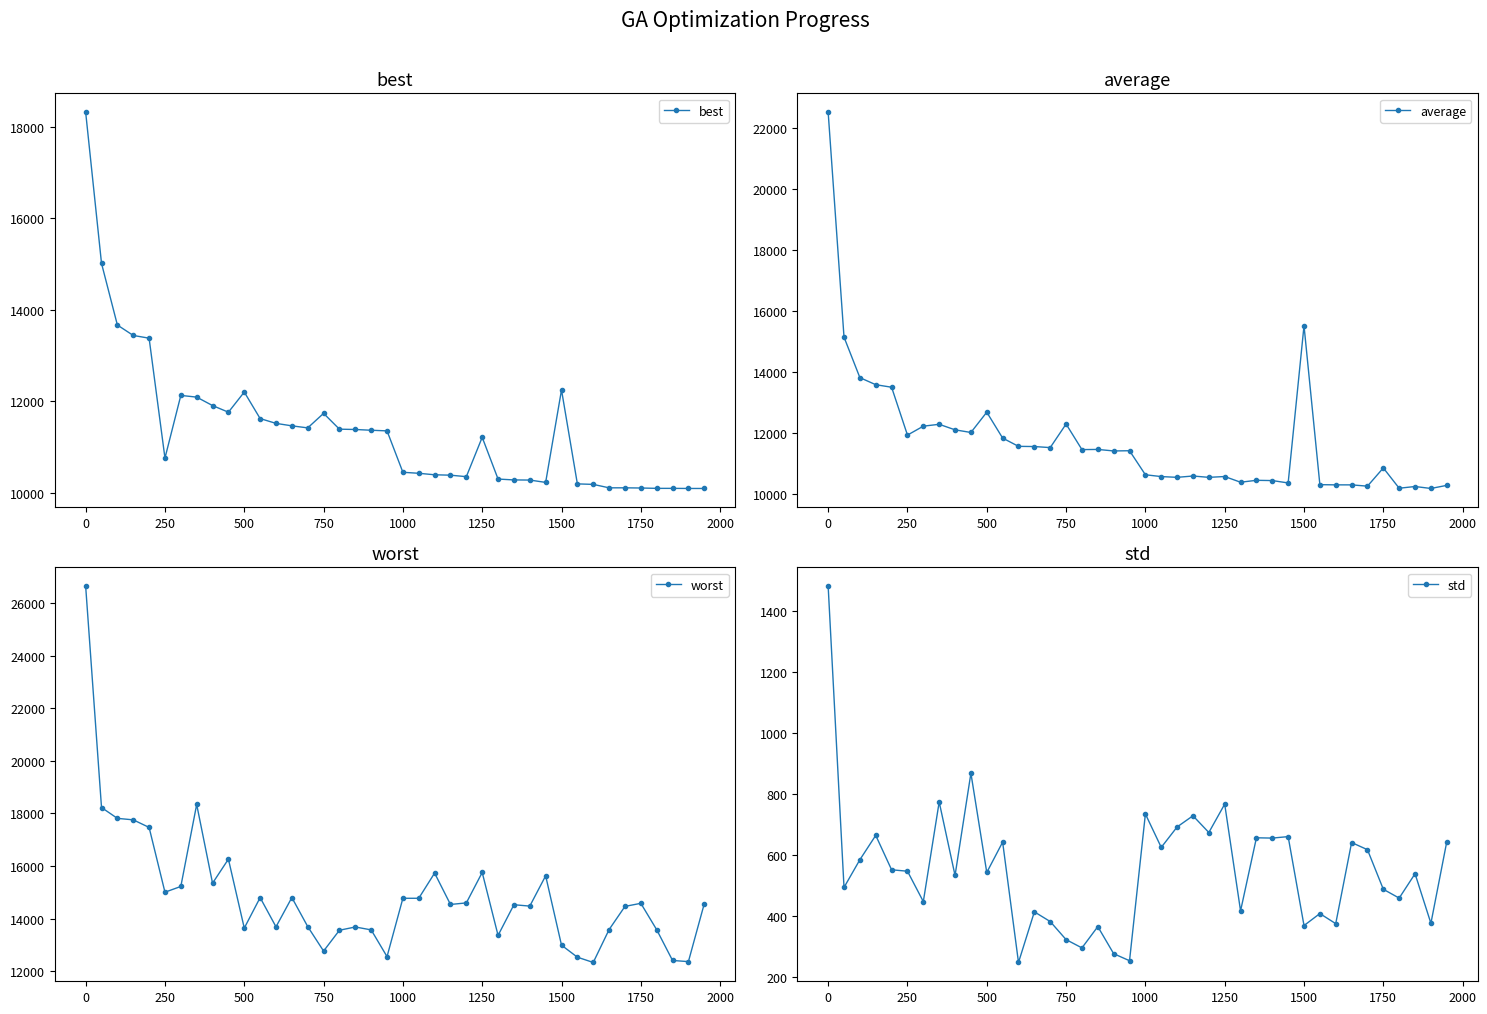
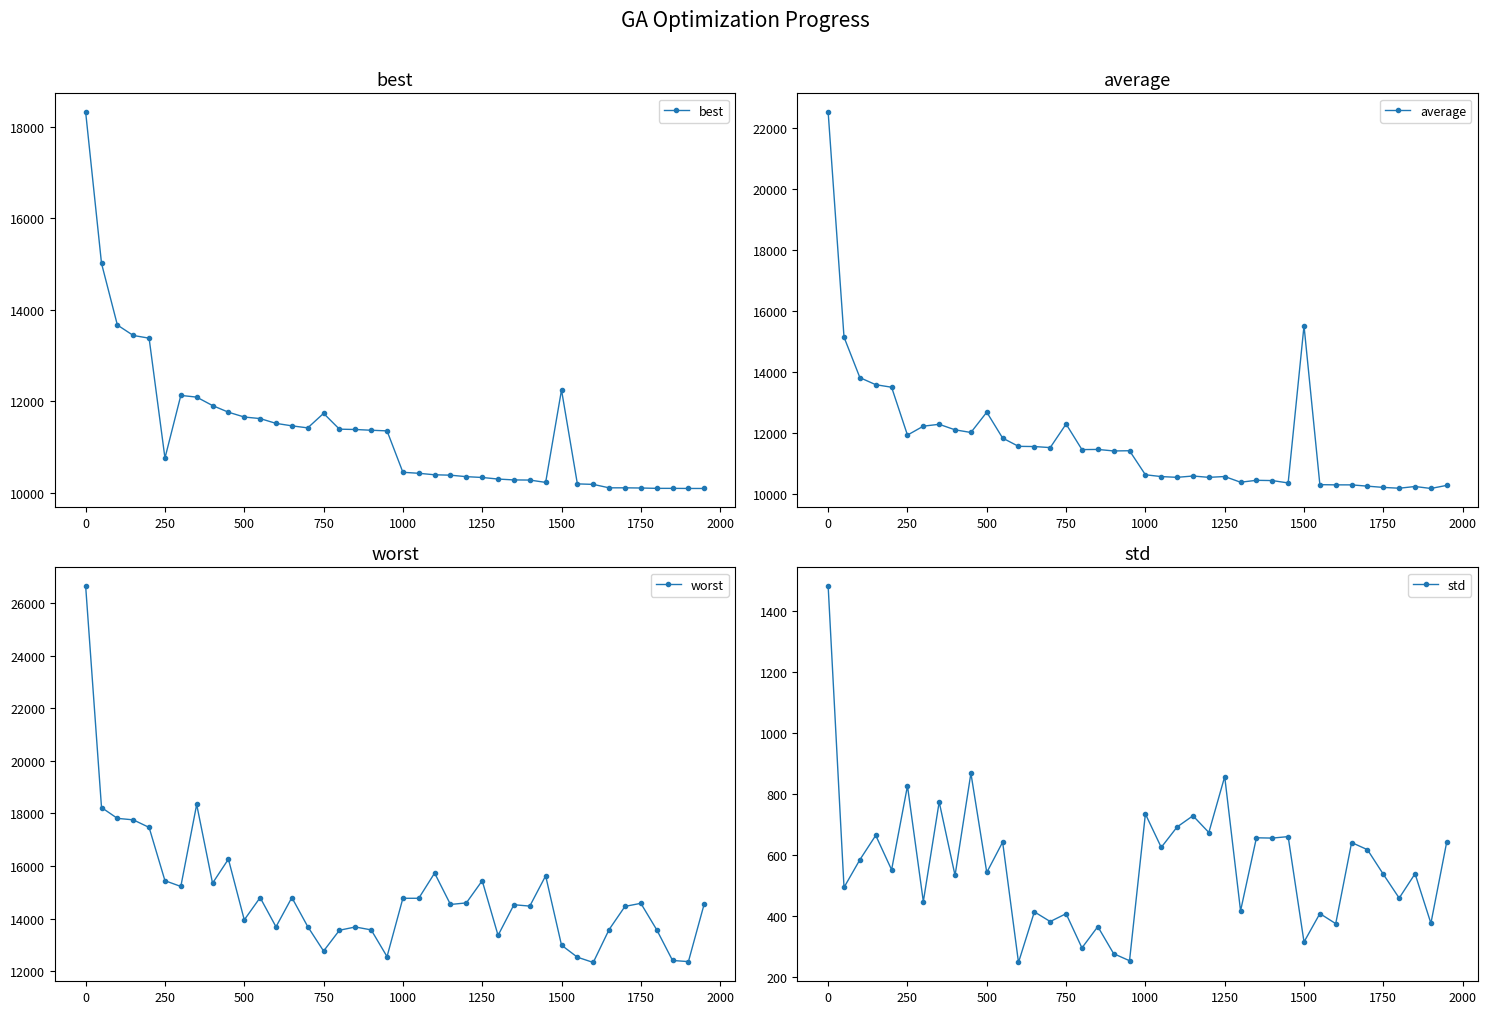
  {
    "best": {
      "0": 18300,
      "250": 10800,
-     "500": 12200,
+     "500": 11700,
      "750": 11700,
      "1000": 10400,
-     "1250": 11200,
+     "1250": 10300,
      "1500": 12200,
      "1750": 10100
    },
    "average": {
      "0": 22500,
      "250": 11900,
      "500": 12700,
      "750": 12300,
      "1000": 10600,
      "1250": 10600,
      "1500": 15500,
-     "1750": 10900
+     "1750": 10200
    },
    "worst": {
      "0": 26700,
-     "250": 15000,
-     "500": 13600,
+     "250": 15400,
+     "500": 13900,
      "750": 12800,
      "1000": 14800,
-     "1250": 15800,
+     "1250": 15400,
      "1500": 13000,
      "1750": 14600
    },
    "std": {
      "0": 1480,
-     "250": 550,
+     "250": 830,
      "500": 540,
-     "750": 320,
+     "750": 410,
      "1000": 740,
-     "1250": 770,
-     "1500": 370,
-     "1750": 490
+     "1250": 860,
+     "1500": 320,
+     "1750": 540
    }
  }
